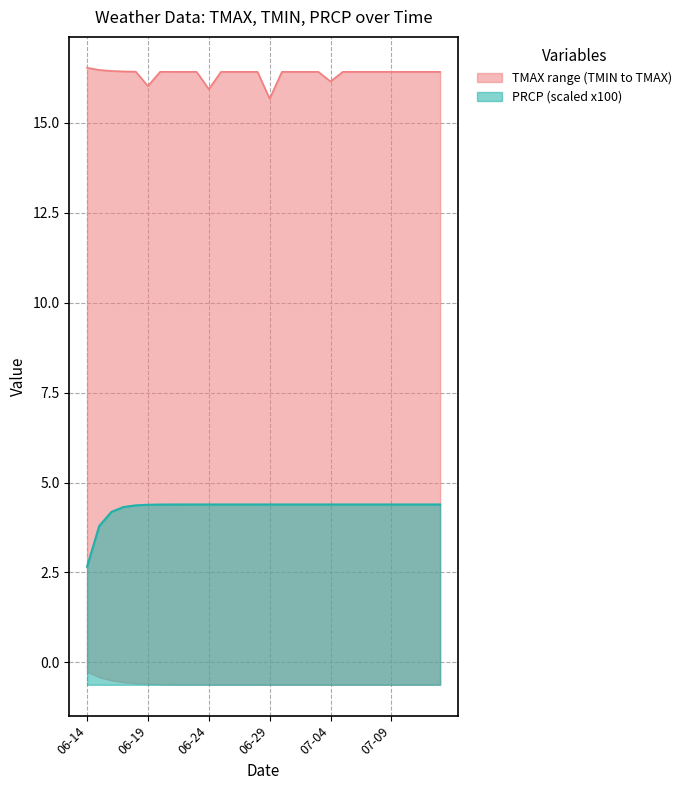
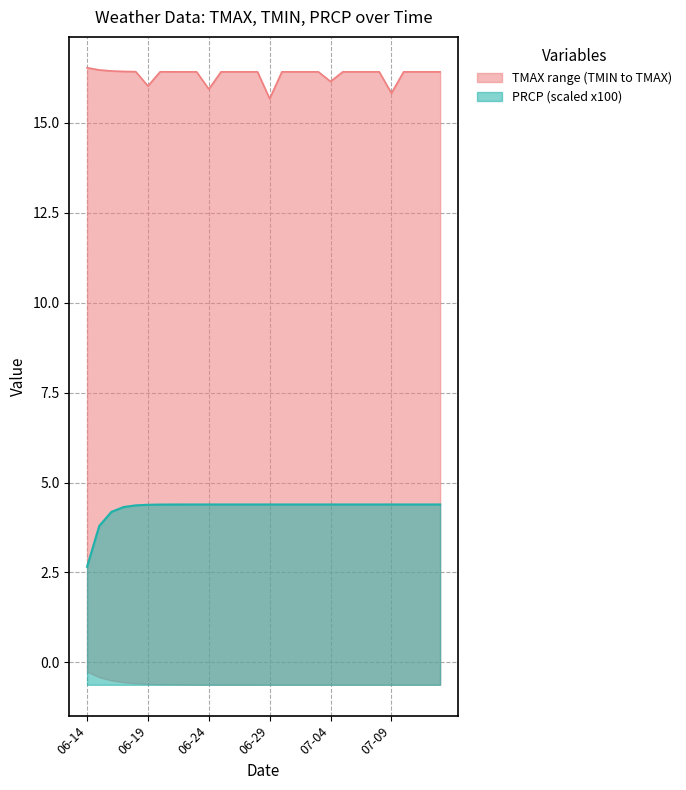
  {
    "TMAX range (TMIN to TMAX)": {
      "06-14": 16.5,
      "06-19": 16.0,
      "06-24": 15.9,
      "06-29": 15.7,
      "07-04": 16.2,
-     "07-09": 16.4
+     "07-09": 15.8
    },
    "PRCP (scaled x100)": {
      "06-14": 2.7,
      "06-19": 4.4,
      "06-24": 4.4,
      "06-29": 4.4,
      "07-04": 4.4,
      "07-09": 4.4
    }
  }
